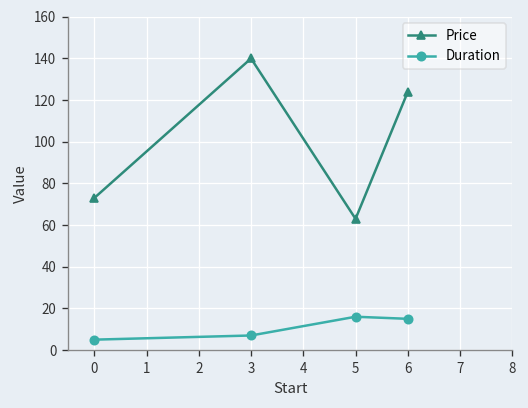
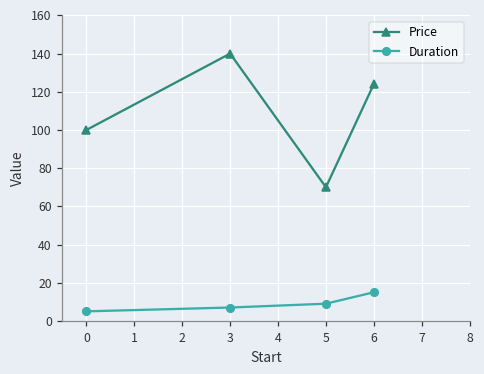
  {
    "Price": {
-     "0": 73,
+     "0": 100,
      "3": 140,
-     "5": 63,
+     "5": 70,
      "6": 124
    },
    "Duration": {
      "0": 5,
      "3": 7,
-     "5": 16,
+     "5": 9,
      "6": 15
    }
  }
